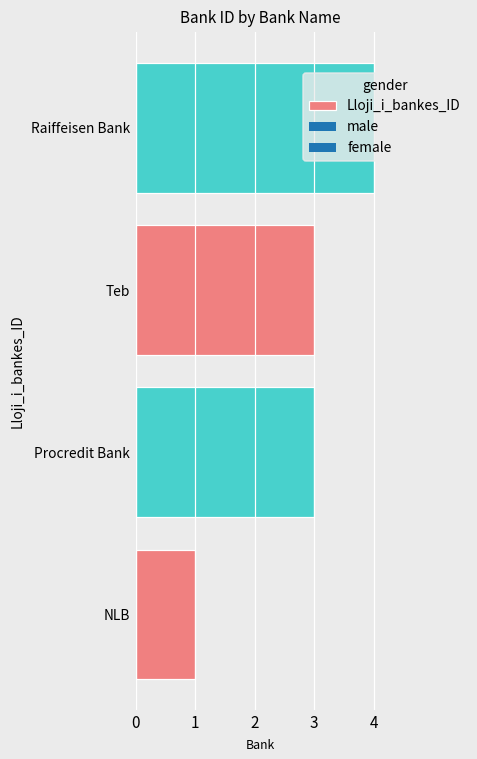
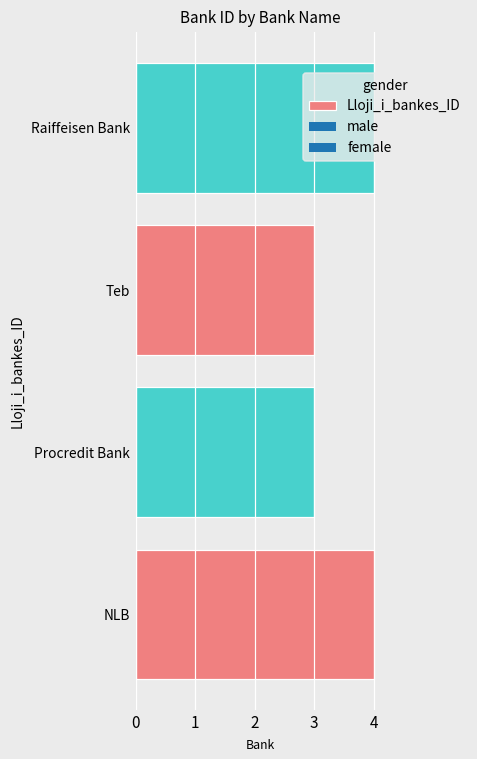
  {
    "Teb": 3,
    "Procredit Bank": 3,
-   "NLB": 1
+   "NLB": 4
  }
